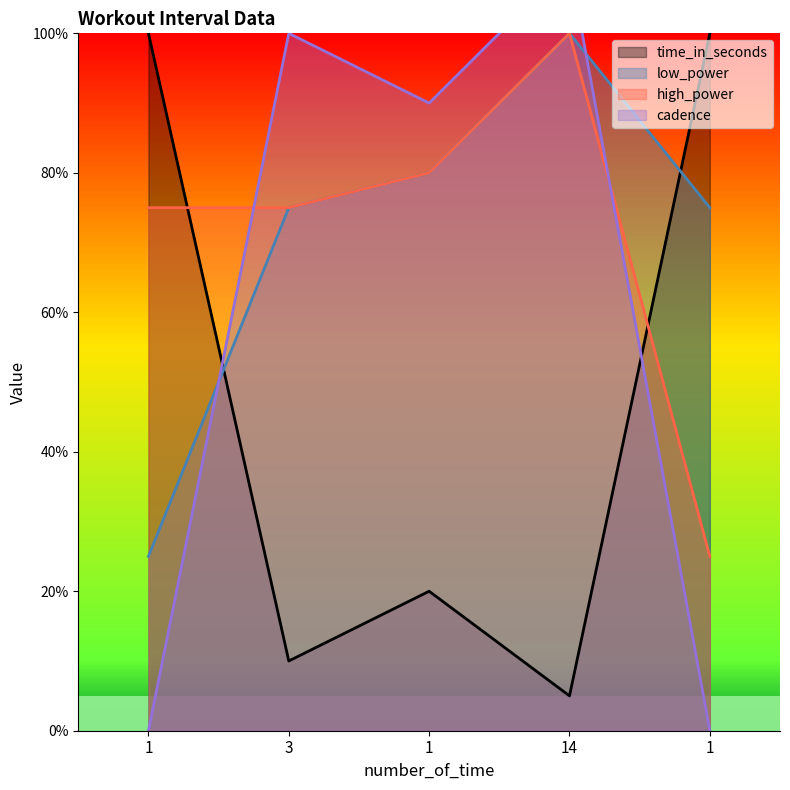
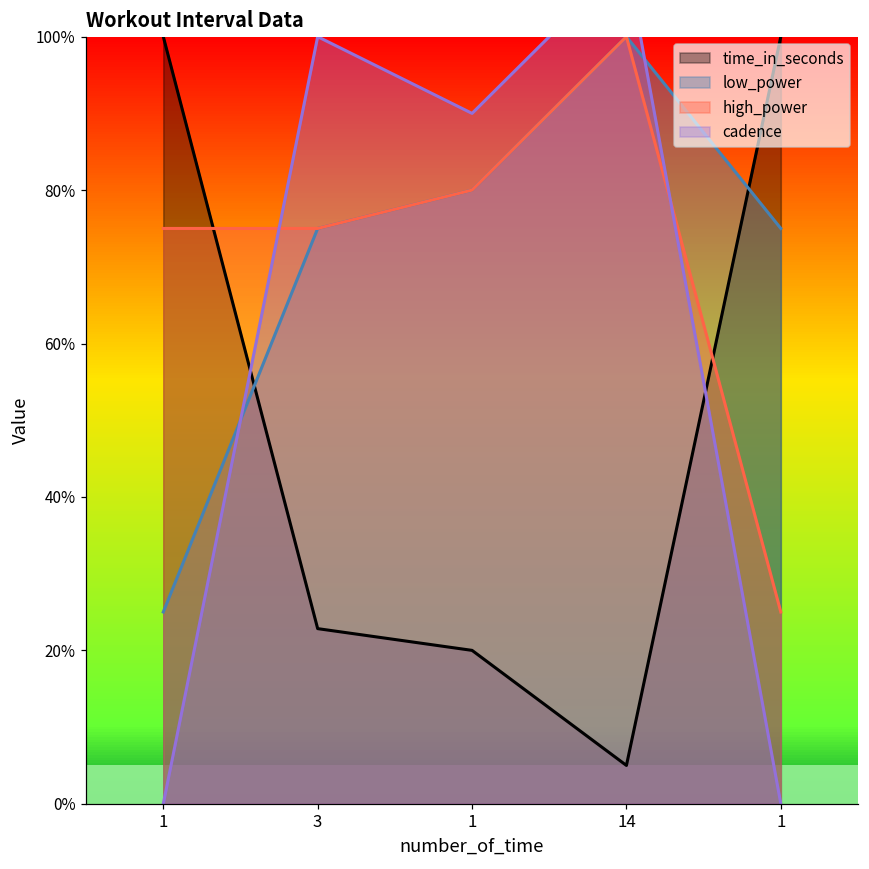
  {
    "time_in_seconds": {
-     "3": "10%",
+     "3": "23%",
      "14": "5%"
    }
  }
